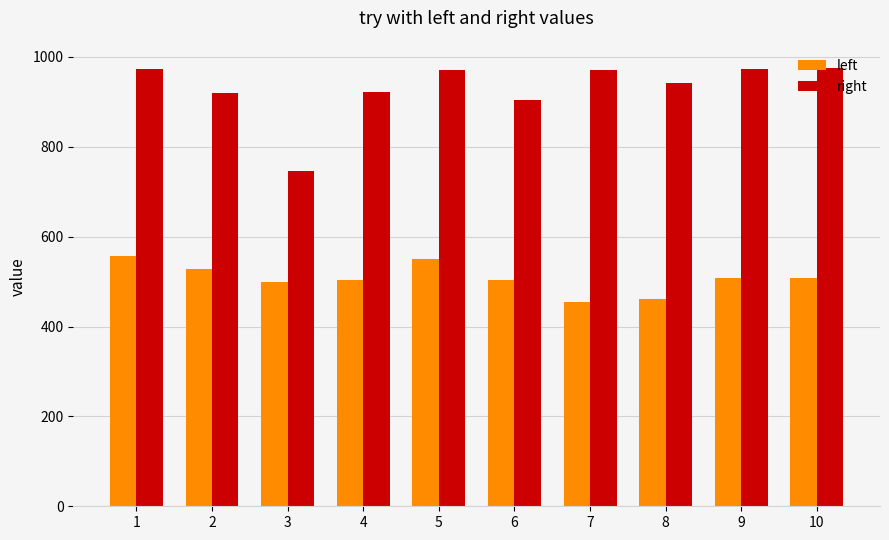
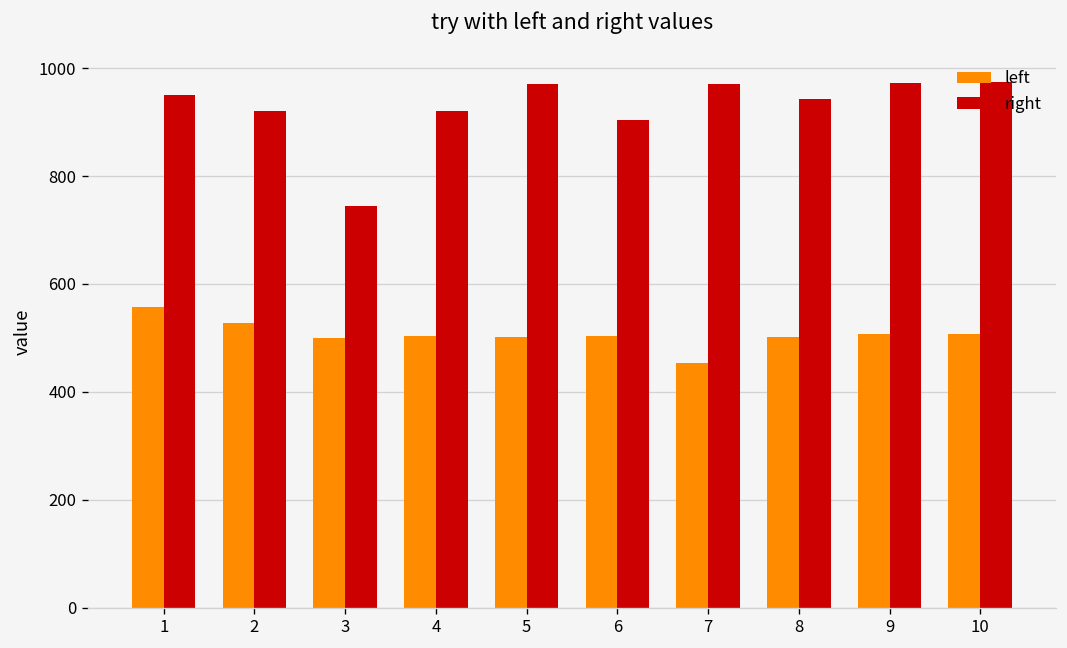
  {
    "left": {
      "1": 560,
      "2": 530,
      "3": 500,
      "4": 500,
-     "5": 550,
+     "5": 500,
      "6": 500,
      "7": 450,
-     "8": 460,
+     "8": 500,
      "9": 510,
      "10": 510
    },
    "right": {
-     "1": 970,
+     "1": 950,
      "2": 920,
      "3": 750,
      "4": 920,
      "5": 970,
      "6": 900,
      "7": 970,
      "8": 940,
      "9": 970,
      "10": 980
    }
  }
